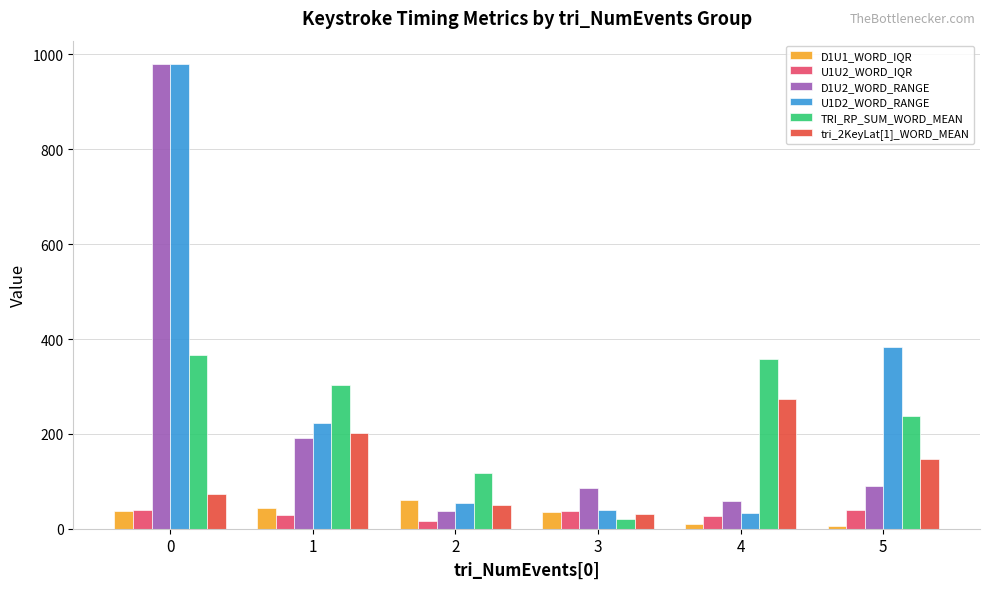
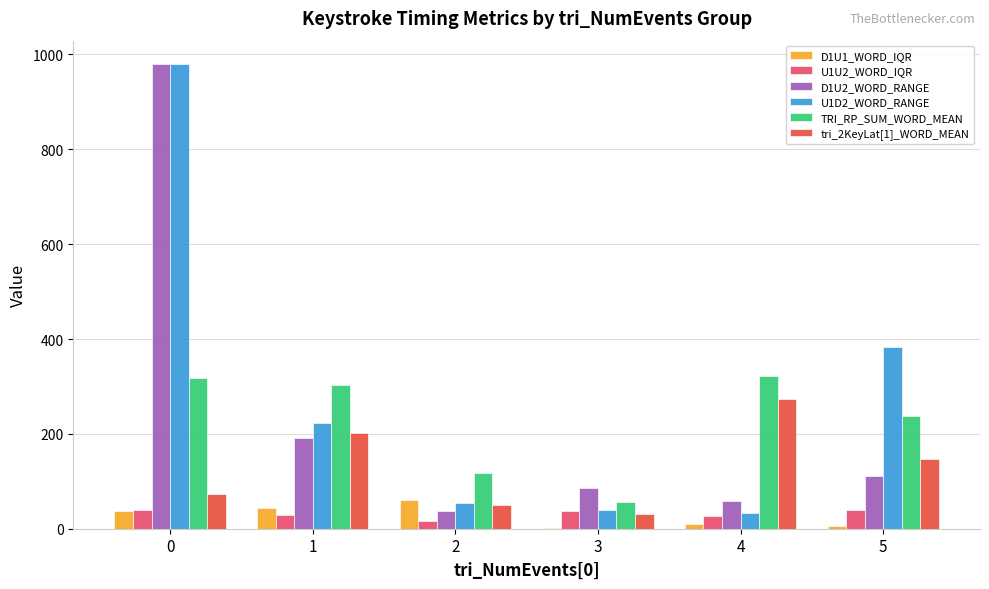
  {
    "D1U1_WORD_IQR": {
      "0": 40,
      "1": 40,
      "2": 60,
-     "3": 30,
+     "3": 0,
      "4": 10,
      "5": 10
    },
    "D1U2_WORD_RANGE": {
      "0": 980,
      "1": 190,
      "2": 40,
      "3": 90,
      "4": 60,
-     "5": 90
+     "5": 110
    },
    "U1D2_WORD_RANGE": {
      "0": 980,
      "1": 220,
      "2": 60,
      "3": 40,
      "4": 30,
      "5": 380
    },
    "TRI_RP_SUM_WORD_MEAN": {
-     "0": 370,
+     "0": 320,
      "1": 300,
      "2": 120,
-     "3": 20,
-     "4": 360,
+     "3": 60,
+     "4": 320,
      "5": 240
    }
  }
